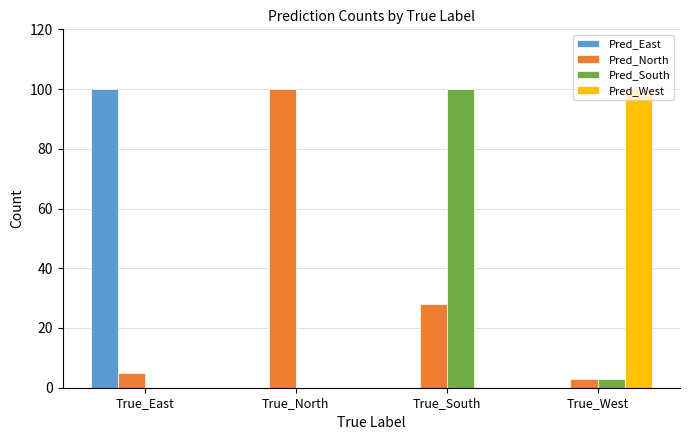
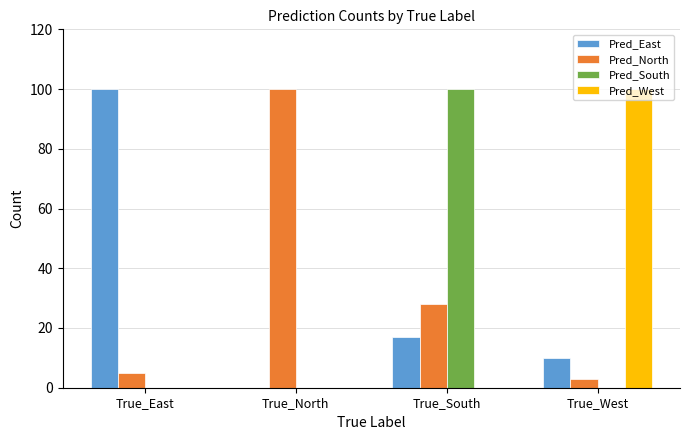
  {
    "Pred_East": {
      "True_East": 100,
      "True_North": 0,
-     "True_South": 0,
-     "True_West": 0
+     "True_South": 17,
+     "True_West": 10
    },
    "Pred_North": {
      "True_East": 5,
      "True_North": 100,
      "True_South": 28,
      "True_West": 3
    },
    "Pred_South": {
      "True_East": 0,
      "True_North": 0,
      "True_South": 100,
-     "True_West": 3
+     "True_West": 0
    },
    "Pred_West": {
      "True_East": 0,
      "True_North": 0,
      "True_South": 0
    }
  }
